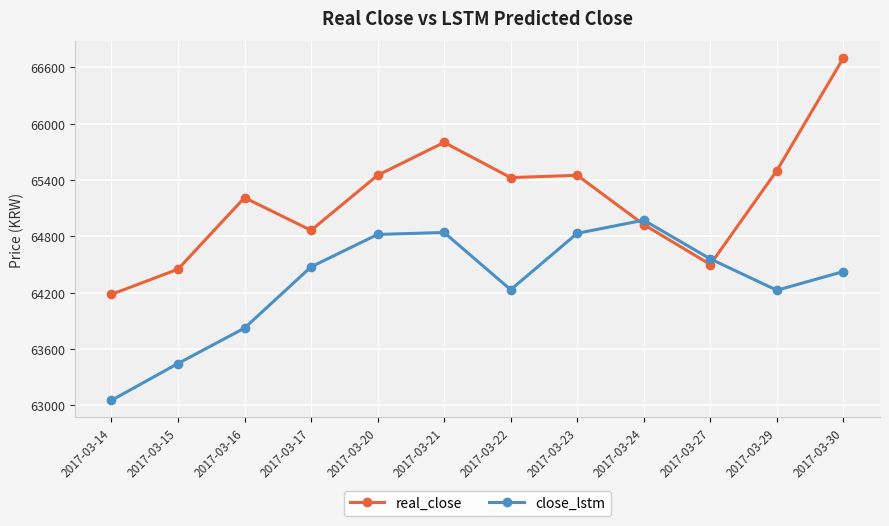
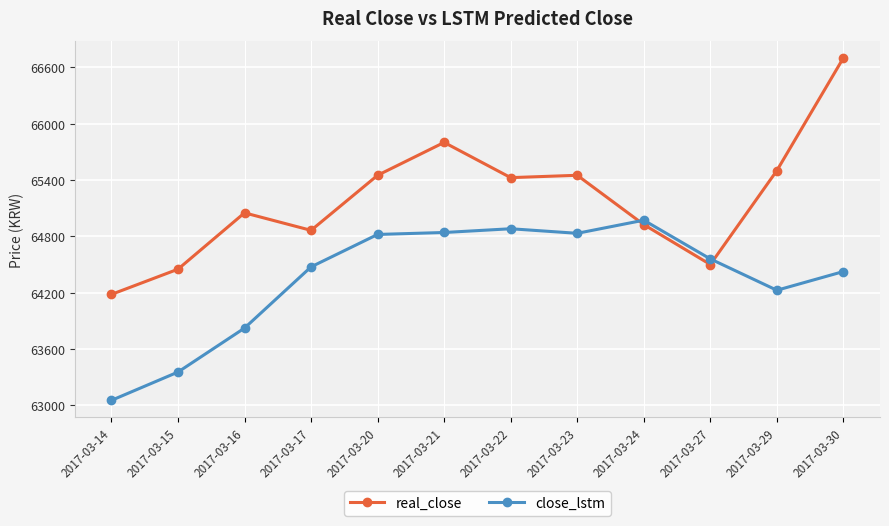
  {
    "real_close": {
      "2017-03-14": 64200,
      "2017-03-15": 64500,
-     "2017-03-16": 65200,
+     "2017-03-16": 65100,
      "2017-03-17": 64900,
      "2017-03-20": 65500,
      "2017-03-21": 65800,
      "2017-03-22": 65400,
      "2017-03-23": 65500,
      "2017-03-24": 64900,
      "2017-03-27": 64500,
      "2017-03-29": 65500,
      "2017-03-30": 66700
    },
    "close_lstm": {
      "2017-03-14": 63100,
-     "2017-03-15": 63450,
+     "2017-03-15": 63350,
      "2017-03-16": 63800,
      "2017-03-17": 64500,
      "2017-03-20": 64800,
      "2017-03-21": 64800,
-     "2017-03-22": 64200,
+     "2017-03-22": 64900,
      "2017-03-23": 64800,
      "2017-03-24": 65000,
      "2017-03-27": 64600,
      "2017-03-29": 64200,
      "2017-03-30": 64400
    }
  }
